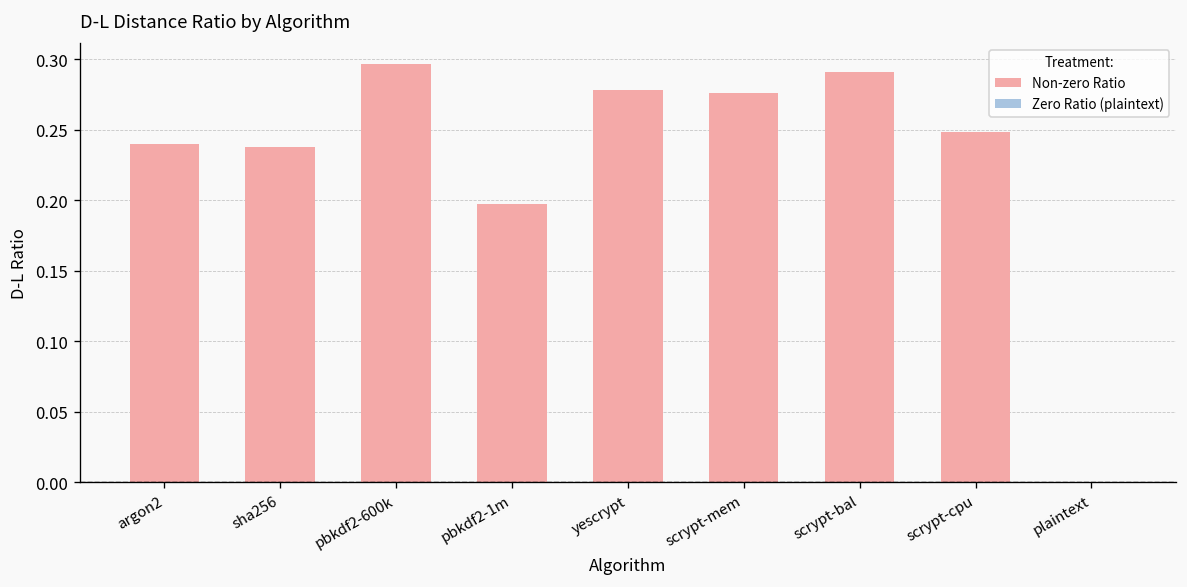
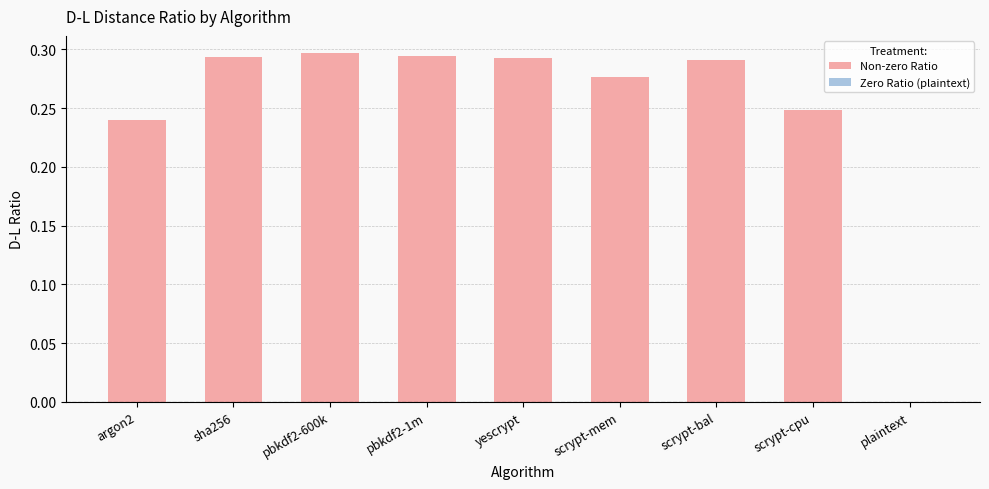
  {
    "argon2": 0.240,
-   "sha256": 0.238,
+   "sha256": 0.294,
    "pbkdf2-600k": 0.297,
-   "pbkdf2-1m": 0.198,
-   "yescrypt": 0.279,
+   "pbkdf2-1m": 0.294,
+   "yescrypt": 0.293,
    "scrypt-mem": 0.277,
    "scrypt-bal": 0.291,
    "scrypt-cpu": 0.249,
    "plaintext": 0.000
  }
